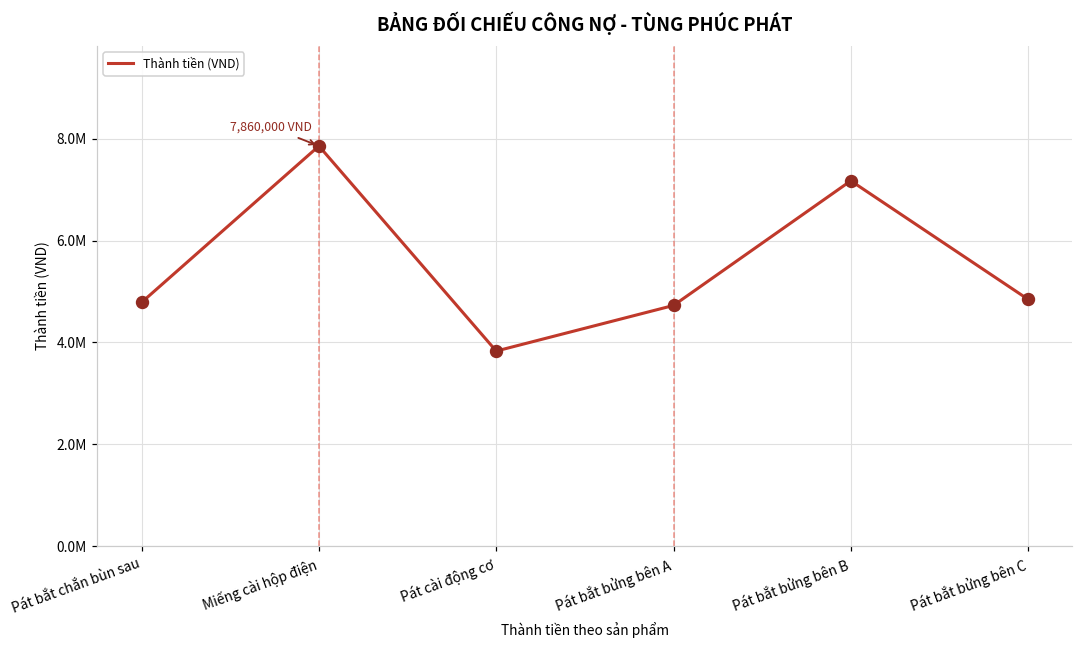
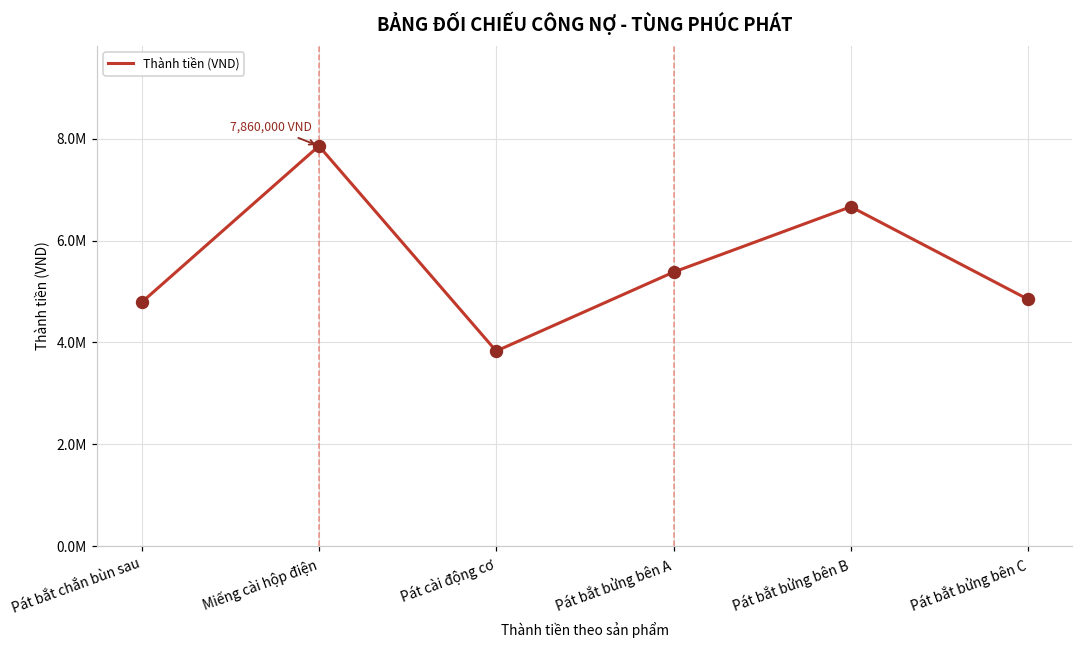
  {
    "Pát bắt chắn bùn sau": 4800000,
    "Pát cài động cơ": 3800000,
-   "Pát bắt bửng bên A": 4700000,
-   "Pát bắt bửng bên B": 7200000,
+   "Pát bắt bửng bên A": 5400000,
+   "Pát bắt bửng bên B": 6700000,
    "Pát bắt bửng bên C": 4800000
  }
